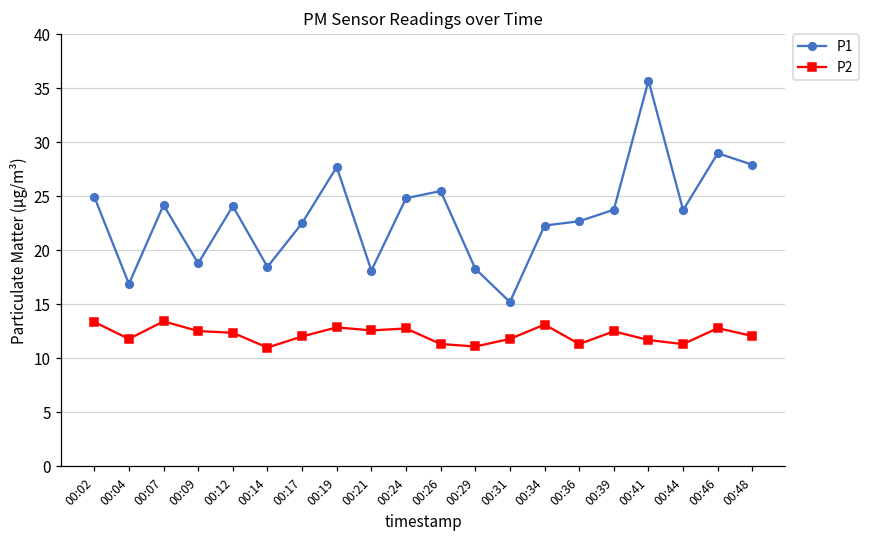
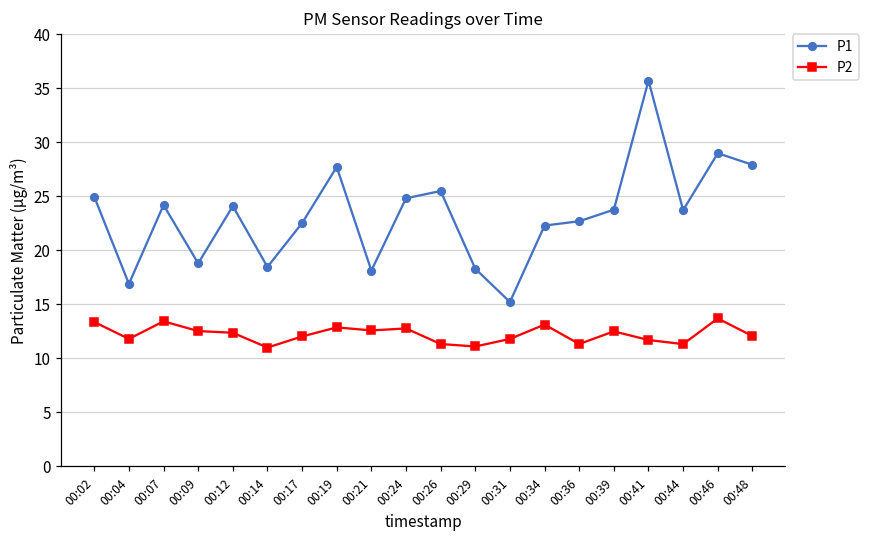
  {
    "P1": {
      "00:02": 25,
      "00:04": 17,
      "00:07": 24,
      "00:09": 19,
      "00:12": 24,
      "00:14": 18,
      "00:17": 23,
      "00:19": 28,
      "00:21": 18,
      "00:24": 25,
      "00:26": 26,
      "00:29": 18,
      "00:31": 15,
      "00:34": 22,
      "00:36": 23,
      "00:39": 24,
      "00:41": 36,
      "00:44": 24,
      "00:46": 29,
      "00:48": 28
    },
    "P2": {
      "00:02": 13,
      "00:04": 12,
      "00:07": 13,
      "00:09": 13,
      "00:12": 12,
      "00:14": 11,
      "00:17": 12,
      "00:19": 13,
      "00:21": 13,
      "00:24": 13,
      "00:26": 11,
      "00:29": 11,
      "00:31": 12,
      "00:34": 13,
      "00:36": 11,
      "00:39": 13,
      "00:41": 12,
      "00:44": 11,
-     "00:46": 13,
+     "00:46": 14,
      "00:48": 12
    }
  }
